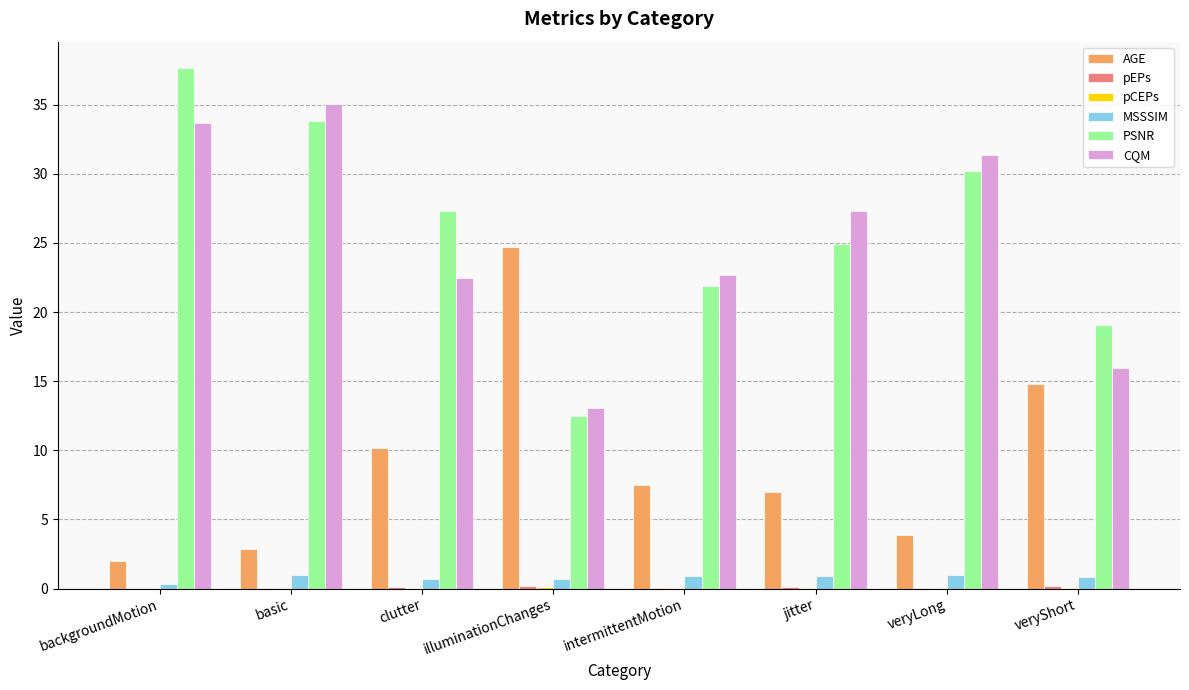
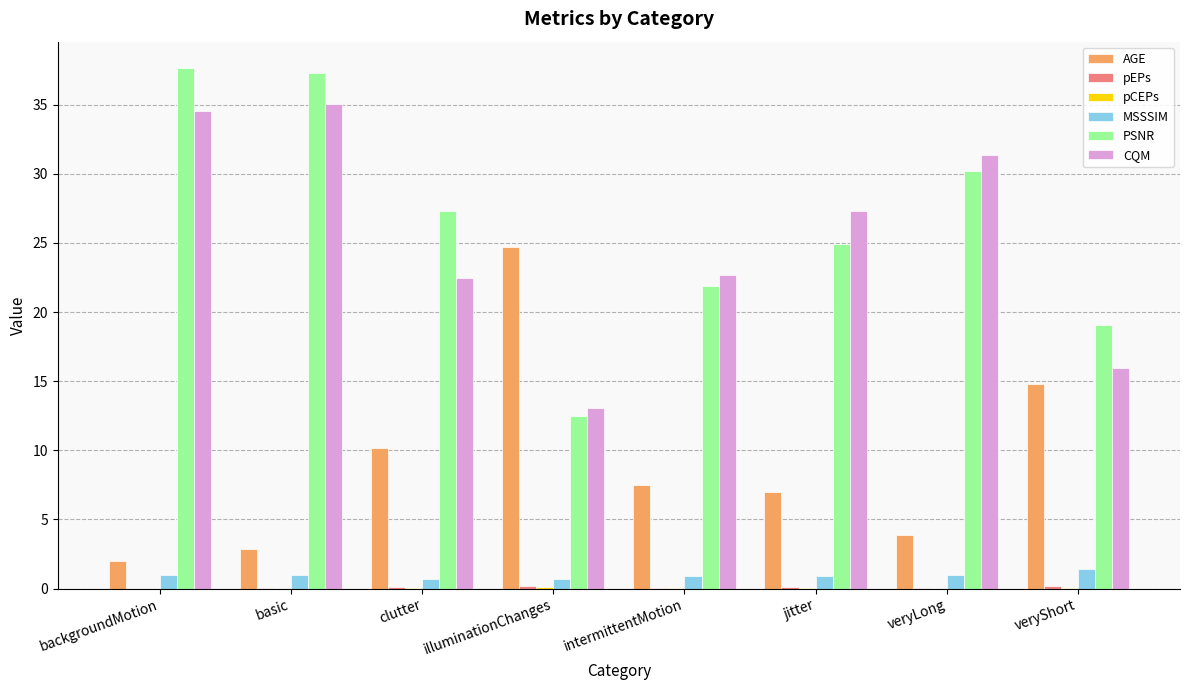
  {
    "pCEPs": {
      "backgroundMotion": 0.0
    },
    "MSSSIM": {
-     "backgroundMotion": 0.4,
+     "backgroundMotion": 1.0,
      "basic": 1.0,
      "clutter": 0.7,
      "illuminationChanges": 0.7,
      "intermittentMotion": 0.9,
      "jitter": 0.9,
      "veryLong": 1.0,
-     "veryShort": 0.8
+     "veryShort": 1.4
    },
    "PSNR": {
      "backgroundMotion": 37.7,
-     "basic": 33.8,
+     "basic": 37.3,
      "clutter": 27.3,
      "illuminationChanges": 12.5,
      "intermittentMotion": 21.9,
      "jitter": 24.9,
      "veryLong": 30.2,
      "veryShort": 19.1
    },
    "CQM": {
-     "backgroundMotion": 33.6,
+     "backgroundMotion": 34.5,
      "basic": 35.1,
      "clutter": 22.5,
      "illuminationChanges": 13.0,
      "intermittentMotion": 22.7,
      "jitter": 27.3,
      "veryLong": 31.4,
      "veryShort": 15.9
    }
  }
